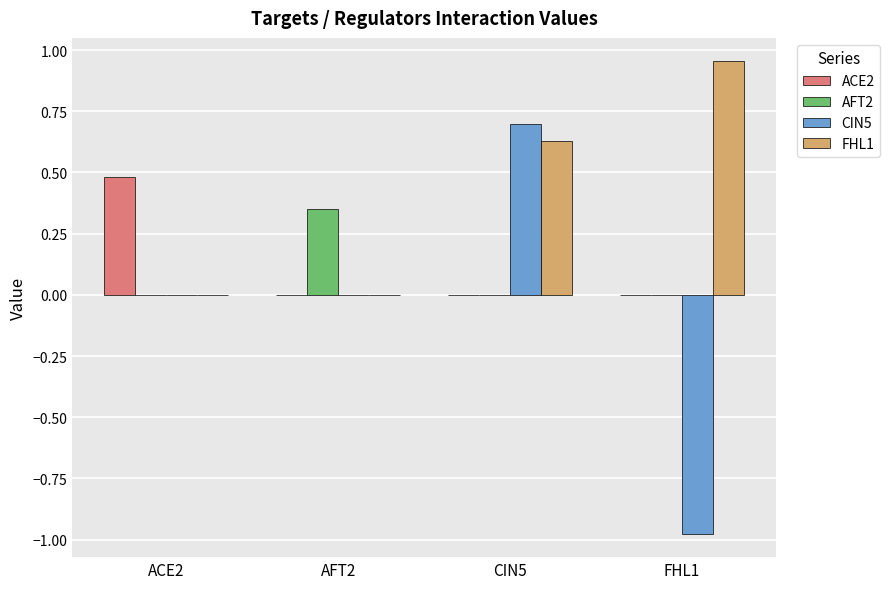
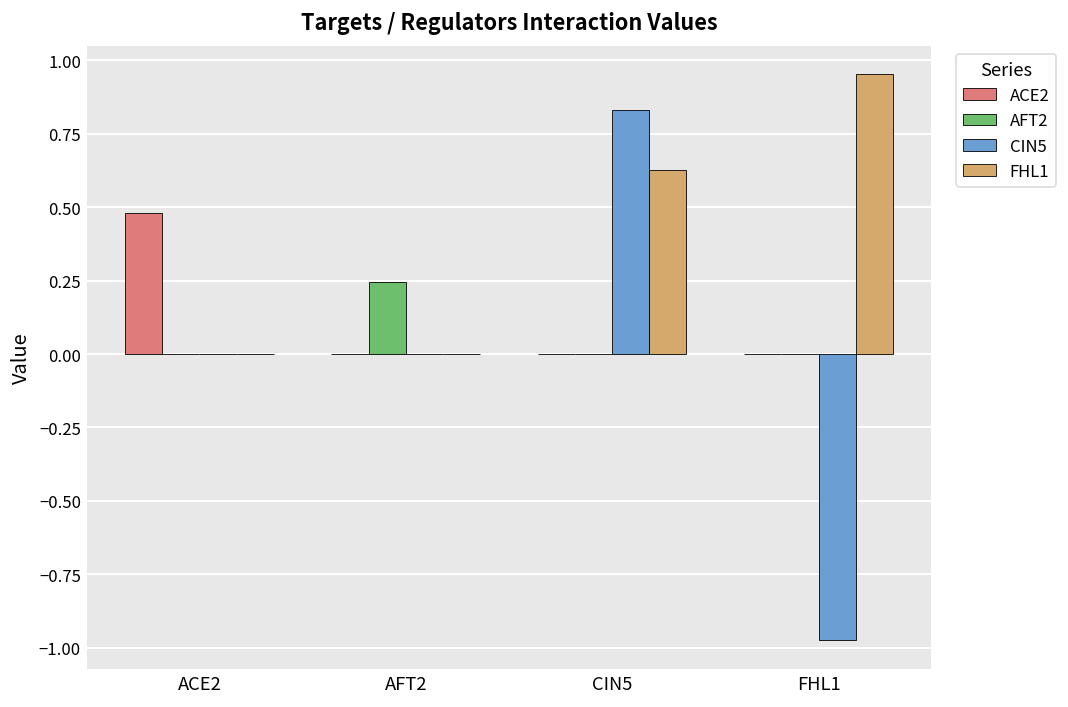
  {
    "AFT2": {
      "ACE2": 0.00,
-     "AFT2": 0.35,
+     "AFT2": 0.25,
      "CIN5": 0.00,
      "FHL1": 0.00
    },
    "CIN5": {
      "ACE2": 0.00,
      "AFT2": 0.00,
-     "CIN5": 0.70,
+     "CIN5": 0.83,
      "FHL1": -0.97
    }
  }
